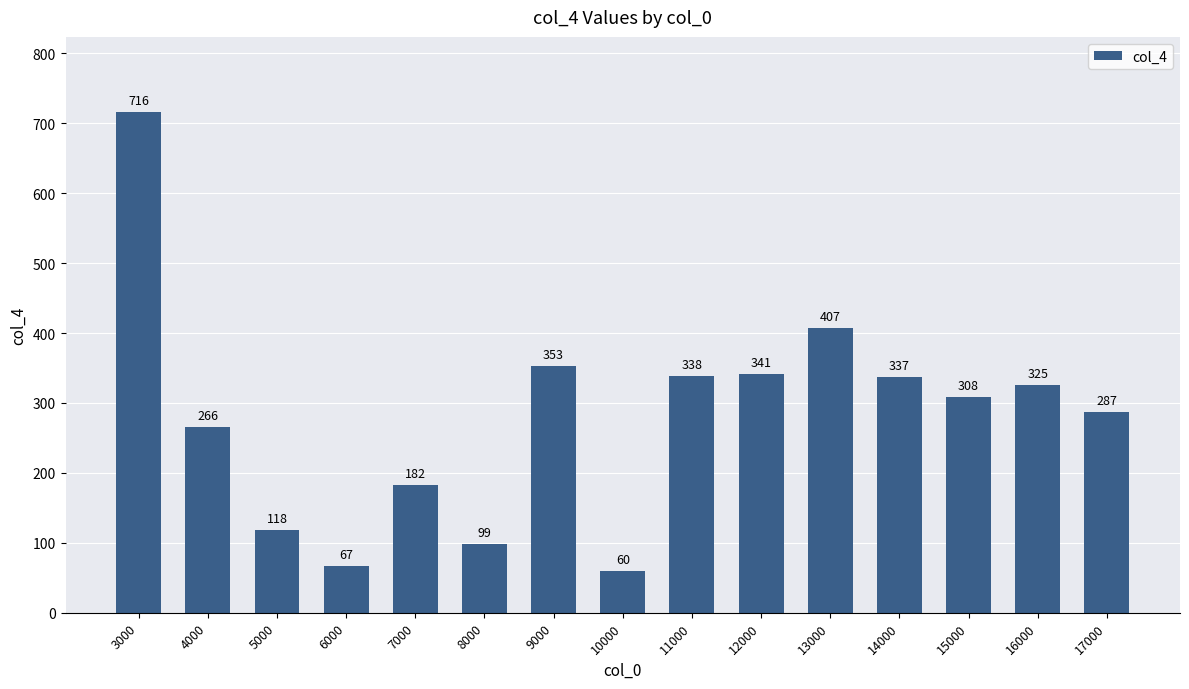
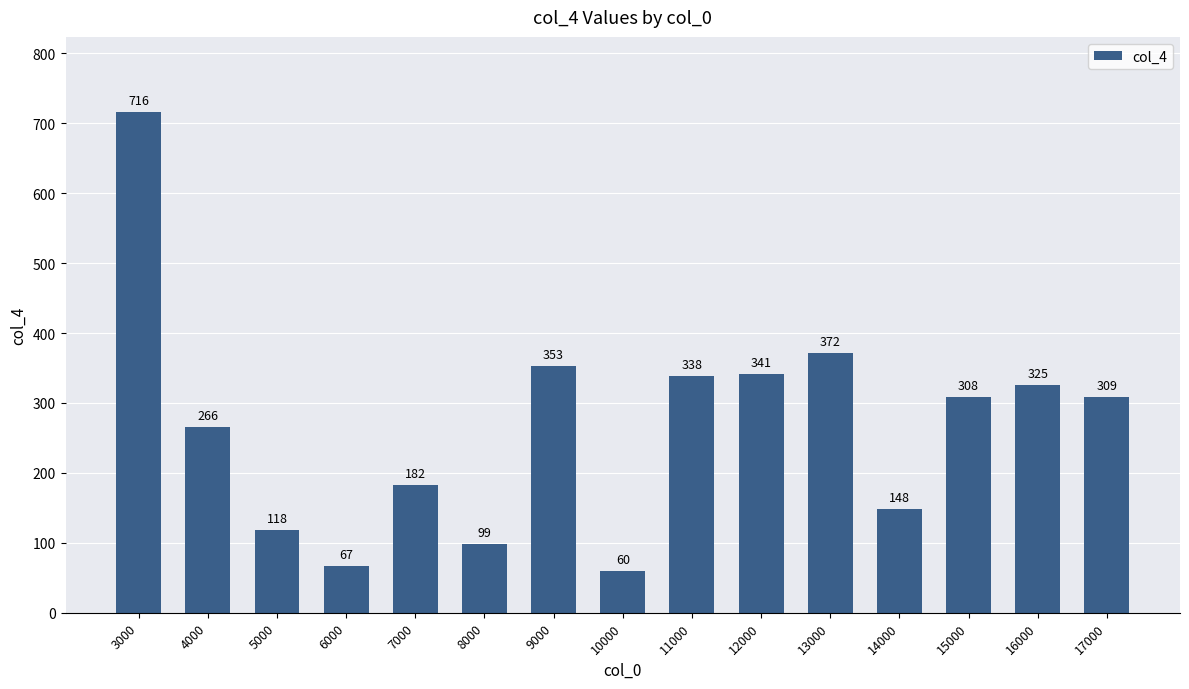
  {
    "3000": 716,
    "4000": 266,
    "5000": 118,
    "6000": 67,
    "7000": 182,
    "8000": 99,
    "9000": 353,
    "10000": 60,
    "11000": 338,
    "12000": 341,
-   "13000": 407,
-   "14000": 337,
+   "13000": 372,
+   "14000": 148,
    "15000": 308,
    "16000": 325,
-   "17000": 287
+   "17000": 309
  }
